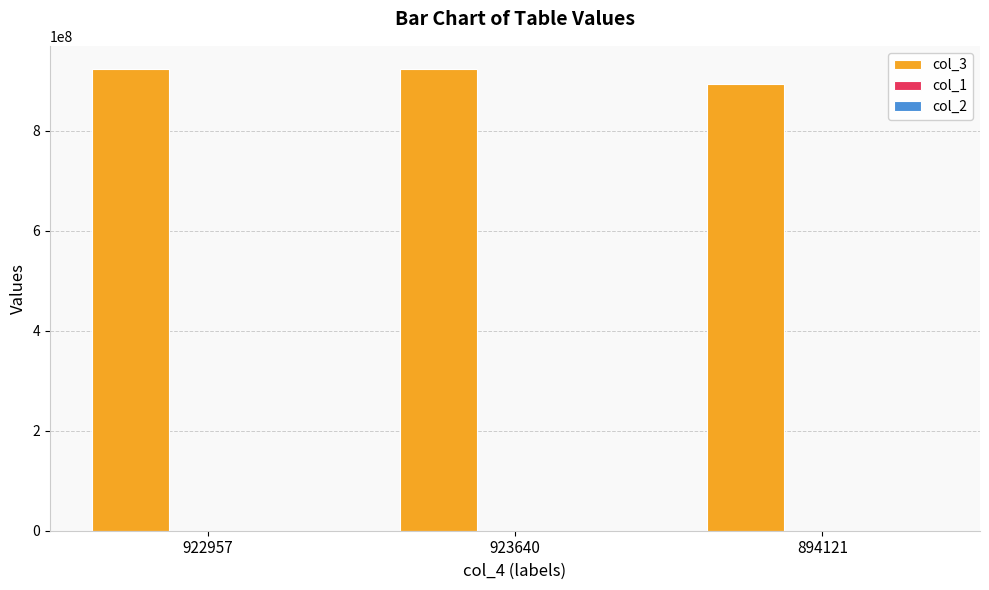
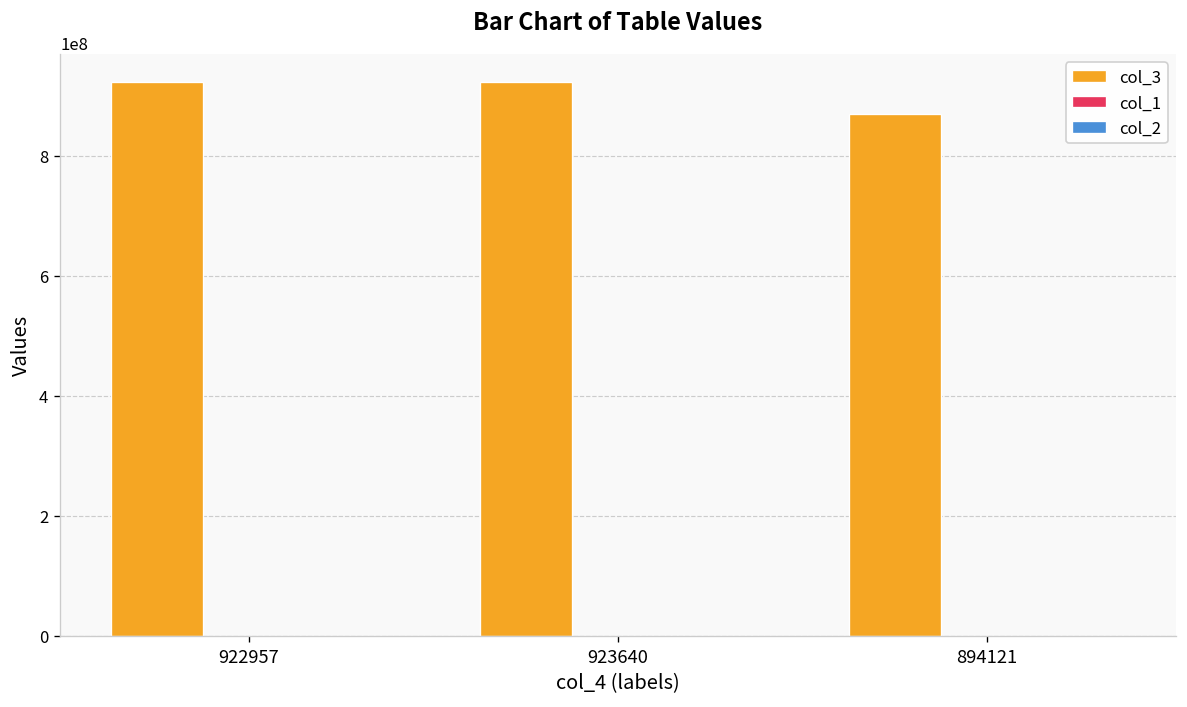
  {
    "col_3": {
      "922957": 920000000,
      "923640": 920000000,
-     "894121": 890000000
+     "894121": 870000000
    }
  }
